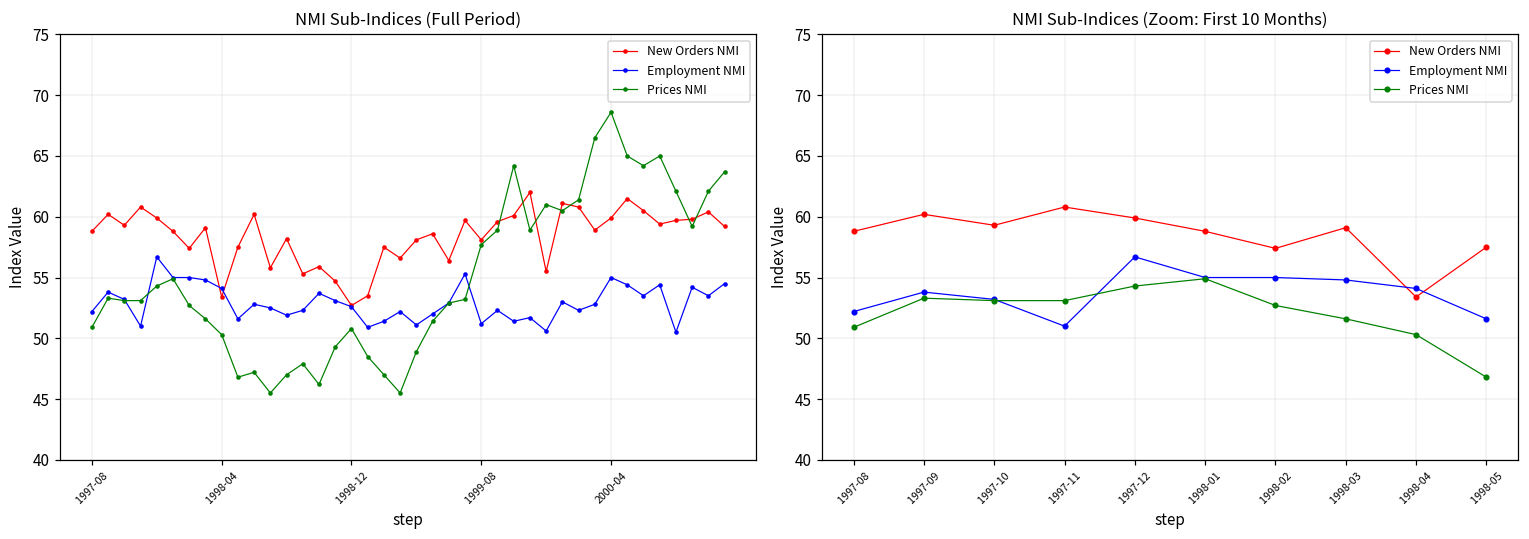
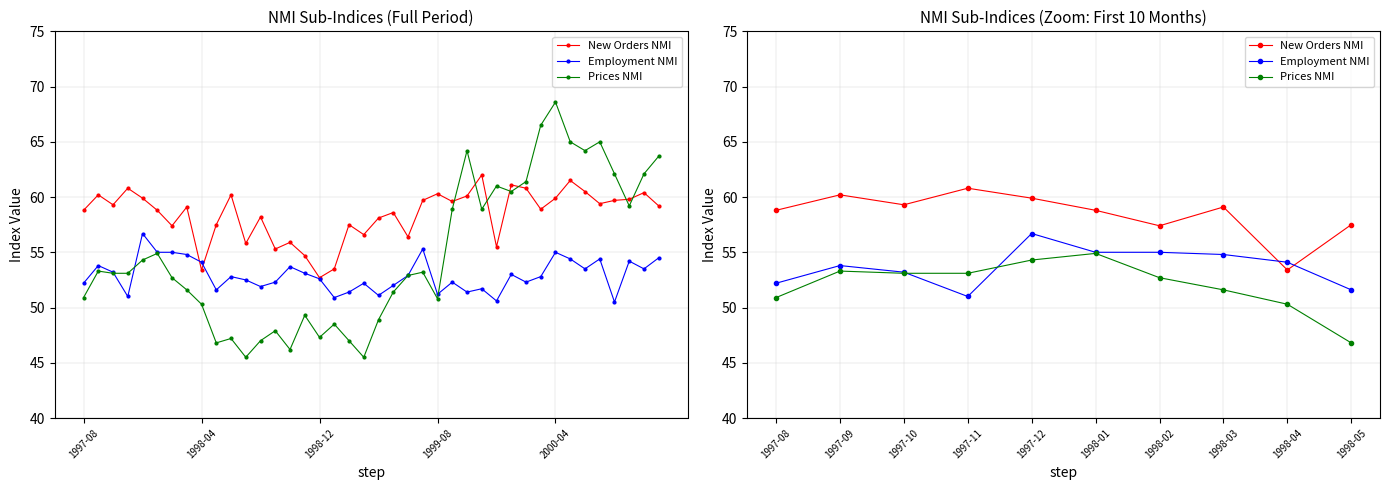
  {
    "NMI Sub-Indices (Full Period)": {
      "New Orders NMI": {
        "1997-08": 58.8,
        "1998-04": 53.4,
-       "1999-08": 58.1,
+       "1999-08": 60.3,
        "2000-04": 59.9
      },
      "Employment NMI": {
        "1997-08": 52.2,
        "1998-04": 54.1,
        "1999-08": 51.2,
        "2000-04": 55.0
      },
      "Prices NMI": {
        "1997-08": 50.9,
        "1998-04": 50.3,
-       "1998-12": 50.8,
-       "1999-08": 57.7,
+       "1998-12": 47.3,
+       "1999-08": 50.8,
        "2000-04": 68.6
      }
    },
    "NMI Sub-Indices (Zoom: First 10 Months)": {
      "New Orders NMI": {
        "1997-08": 58.8,
        "1997-09": 60.2,
        "1997-10": 59.3,
        "1997-11": 60.8,
        "1997-12": 59.9,
        "1998-01": 58.8,
        "1998-02": 57.4,
        "1998-03": 59.1,
        "1998-04": 53.4,
        "1998-05": 57.5
      },
      "Employment NMI": {
        "1997-08": 52.2,
        "1997-09": 53.8,
        "1997-11": 51.0,
        "1997-12": 56.7,
        "1998-02": 55.0,
        "1998-03": 54.8,
        "1998-04": 54.1,
        "1998-05": 51.6
      },
      "Prices NMI": {
        "1997-08": 50.9,
        "1997-09": 53.3,
        "1997-11": 53.1,
        "1997-12": 54.3,
        "1998-02": 52.7,
        "1998-03": 51.6,
        "1998-04": 50.3,
        "1998-05": 46.8
      }
    }
  }
